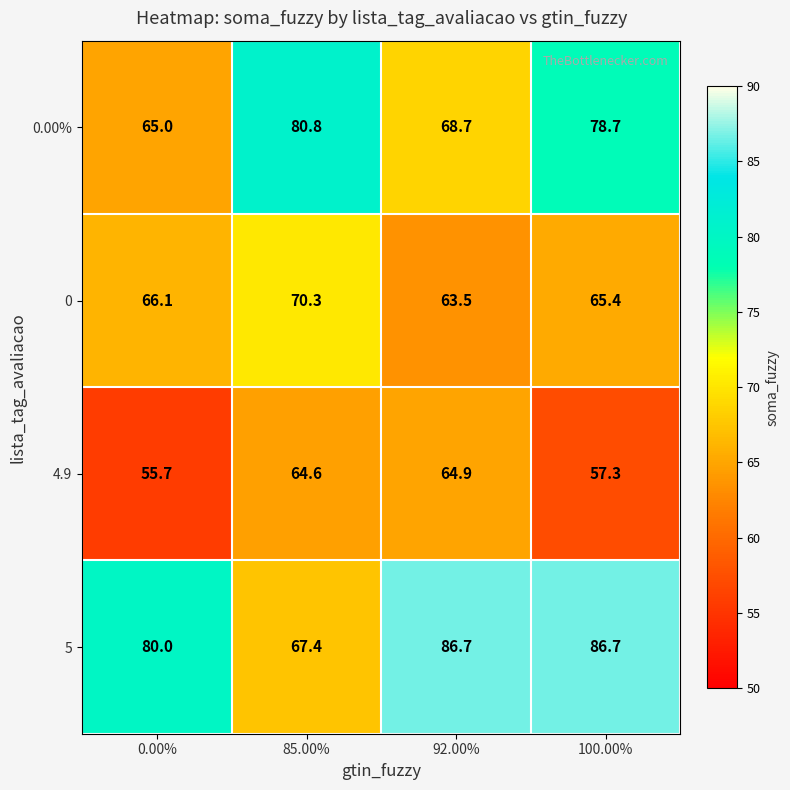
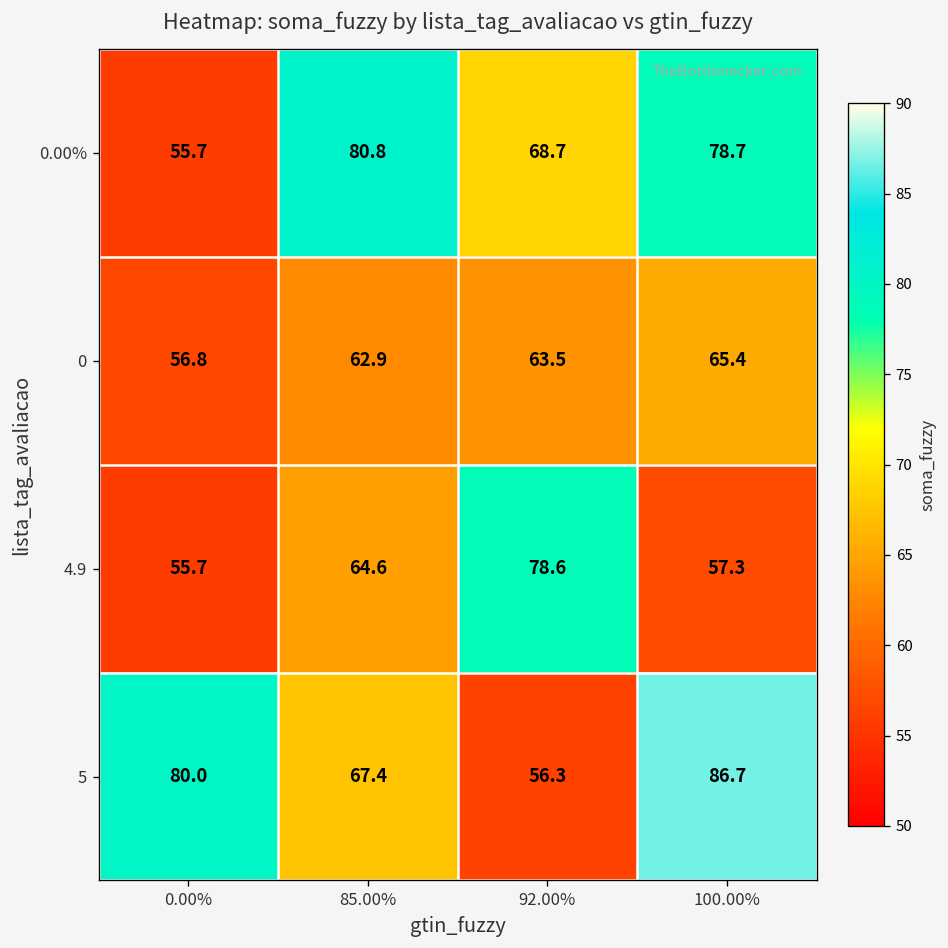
  {
    "0.00%": {
-     "0.00%": 65.0,
+     "0.00%": 55.7,
      "85.00%": 80.8,
      "92.00%": 68.7
    },
    "0": {
-     "0.00%": 66.1,
-     "85.00%": 70.3,
+     "0.00%": 56.8,
+     "85.00%": 62.9,
      "92.00%": 63.5,
      "100.00%": 65.4
    },
    "4.9": {
      "0.00%": 55.7,
      "85.00%": 64.6,
-     "92.00%": 64.9,
+     "92.00%": 78.6,
      "100.00%": 57.3
    },
    "5": {
      "0.00%": 80.0,
      "85.00%": 67.4,
-     "92.00%": 86.7,
+     "92.00%": 56.3,
      "100.00%": 86.7
    }
  }
